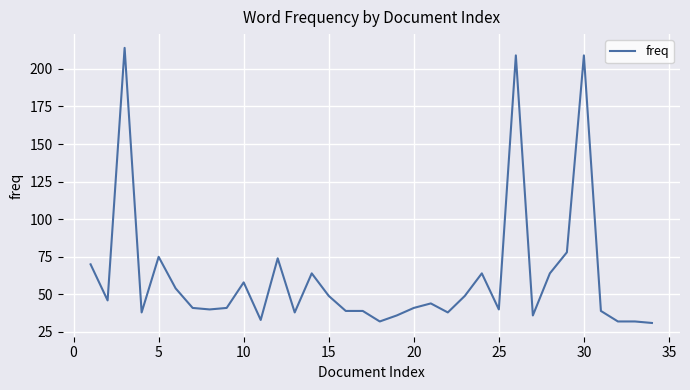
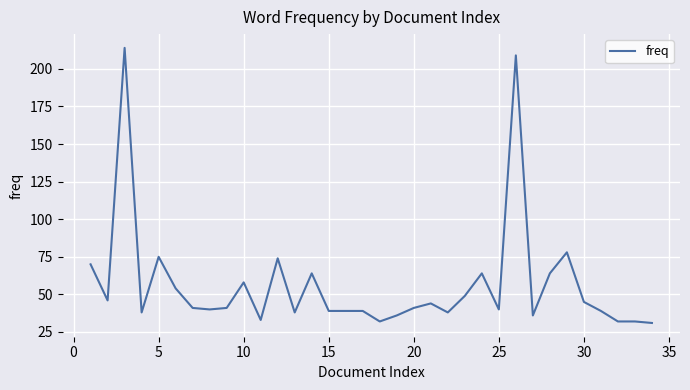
  {
    "5": 75,
    "10": 58,
-   "15": 49,
+   "15": 39,
    "20": 41,
    "25": 40,
-   "30": 209
+   "30": 45
  }
